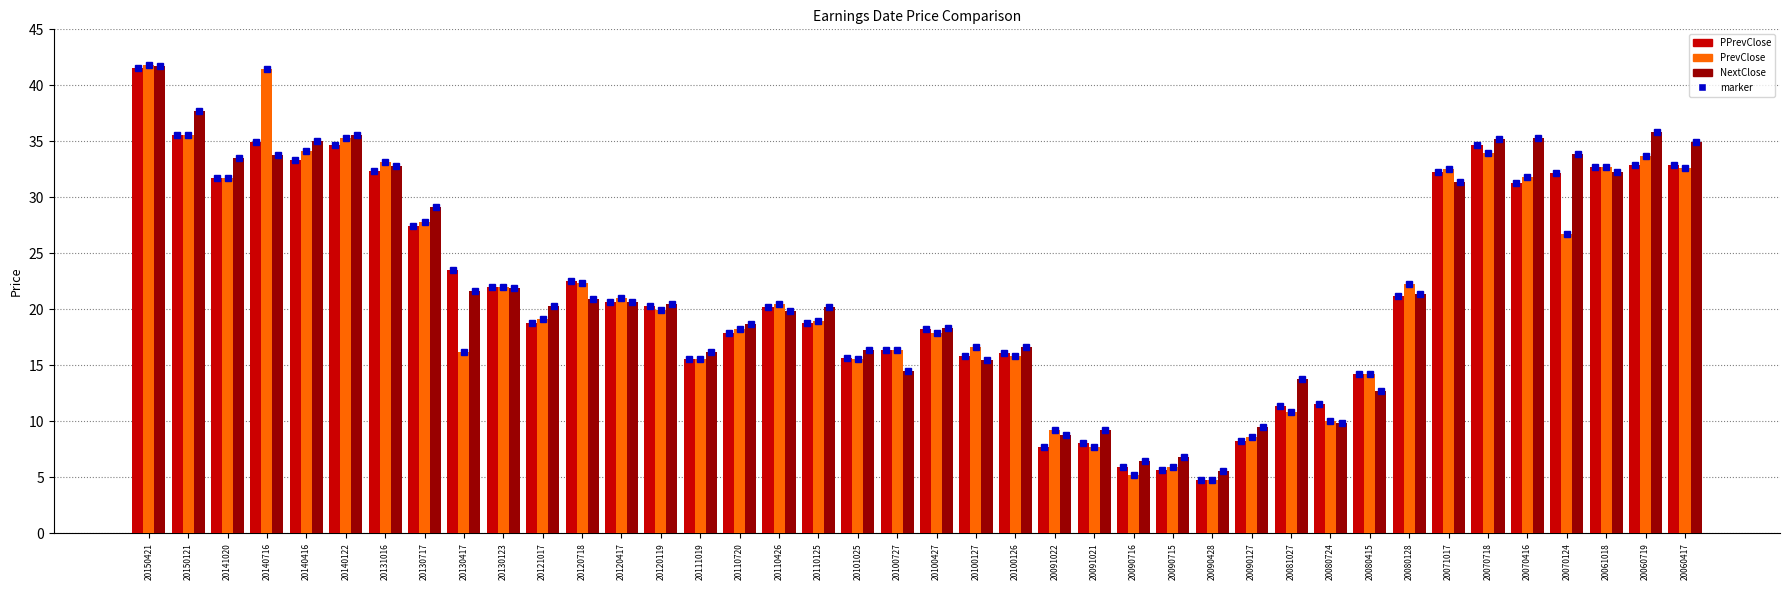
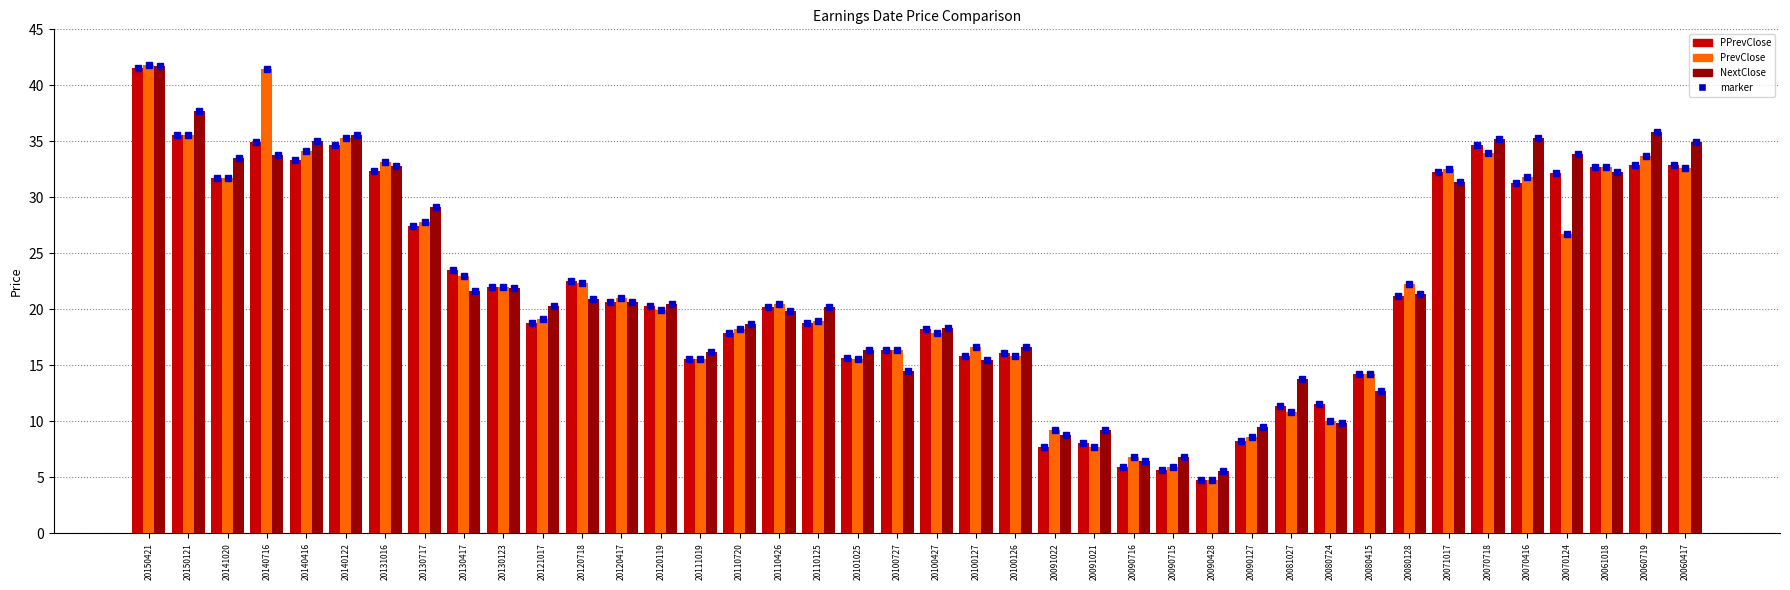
  {
    "PrevClose": {
      "20150421": 41.8,
      "20150121": 35.6,
      "20141020": 31.7,
      "20140716": 41.5,
      "20140416": 34.1,
      "20140122": 35.3,
      "20131016": 33.1,
      "20130717": 27.8,
-     "20130417": 16.2,
+     "20130417": 22.9,
      "20130123": 22.0,
      "20121017": 19.1,
      "20120718": 22.3,
      "20120417": 21.0,
      "20120119": 19.9,
      "20111019": 15.6,
      "20110720": 18.2,
      "20110426": 20.4,
      "20110125": 19.0,
      "20101025": 15.6,
      "20100727": 16.3,
      "20100427": 17.9,
      "20100127": 16.6,
      "20100126": 15.8,
      "20091022": 9.2,
      "20091021": 7.7,
-     "20090716": 5.2,
+     "20090716": 6.8,
      "20090715": 5.9,
      "20090428": 4.7,
      "20090127": 8.6,
      "20081027": 10.8,
      "20080724": 10.0,
      "20080415": 14.2,
      "20080128": 22.3,
      "20071017": 32.5,
      "20070718": 34.0,
      "20070416": 31.8,
      "20070124": 26.7,
      "20061018": 32.7,
      "20060719": 33.7,
      "20060417": 32.6
    }
  }
